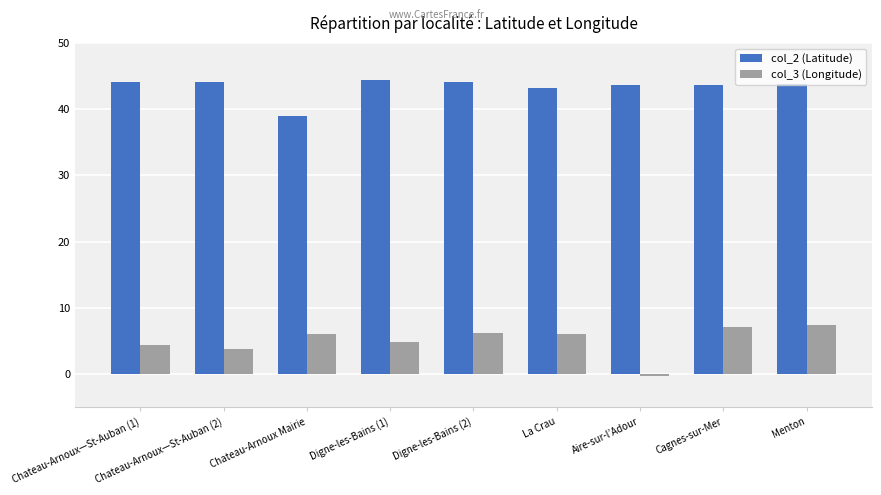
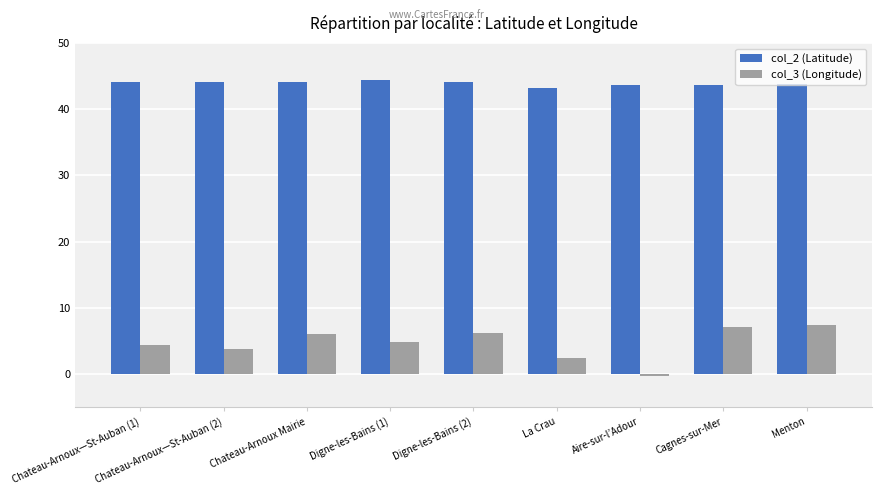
  {
    "col_2 (Latitude)": {
      "Chateau-Arnoux—St-Auban (1)": 44,
      "Chateau-Arnoux—St-Auban (2)": 44,
-     "Chateau-Arnoux Mairie": 39,
+     "Chateau-Arnoux Mairie": 44,
      "Digne-les-Bains (1)": 44,
      "Digne-les-Bains (2)": 44,
      "La Crau": 43,
      "Aire-sur-l’Adour": 44,
      "Cagnes-sur-Mer": 44
    },
    "col_3 (Longitude)": {
      "Chateau-Arnoux—St-Auban (1)": 4,
      "Chateau-Arnoux—St-Auban (2)": 4,
      "Chateau-Arnoux Mairie": 6,
      "Digne-les-Bains (1)": 5,
      "Digne-les-Bains (2)": 6,
-     "La Crau": 6,
+     "La Crau": 2,
      "Cagnes-sur-Mer": 7,
      "Menton": 8
    }
  }
